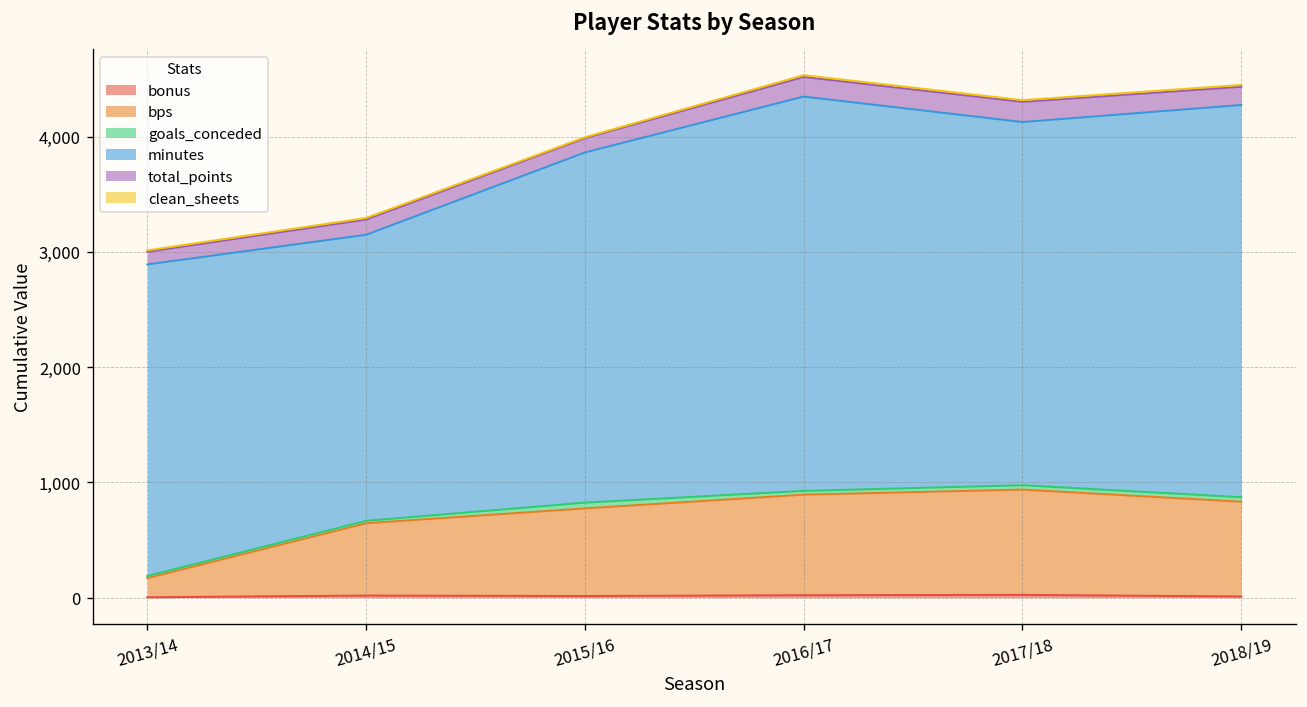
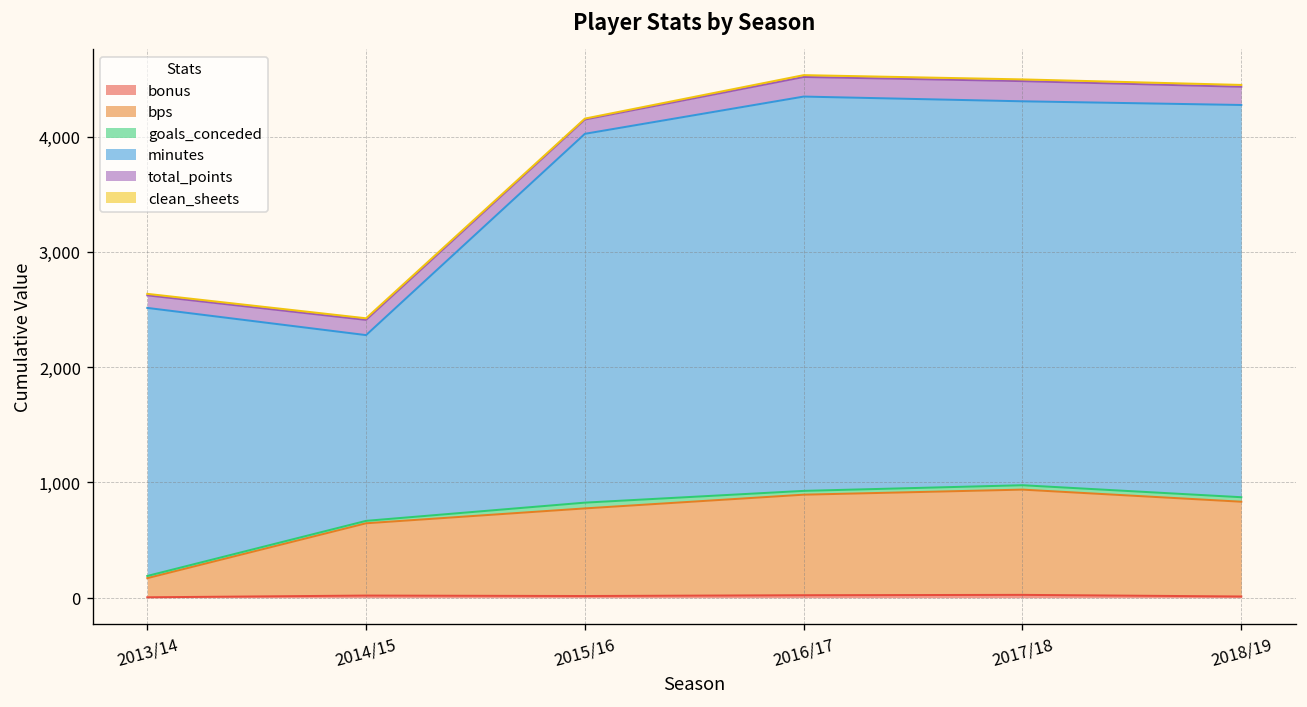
  {
    "goals_conceded": {
      "2015/16": "100",
      "2016/17": "0",
      "2017/18": "0",
      "2018/19": "0"
    },
    "minutes": {
-     "2013/14": "2,700",
-     "2014/15": "2,500",
-     "2015/16": "3,000",
+     "2013/14": "2,300",
+     "2014/15": "1,600",
+     "2015/16": "3,200",
      "2016/17": "3,400",
-     "2017/18": "3,200",
+     "2017/18": "3,300",
      "2018/19": "3,400"
    }
  }
